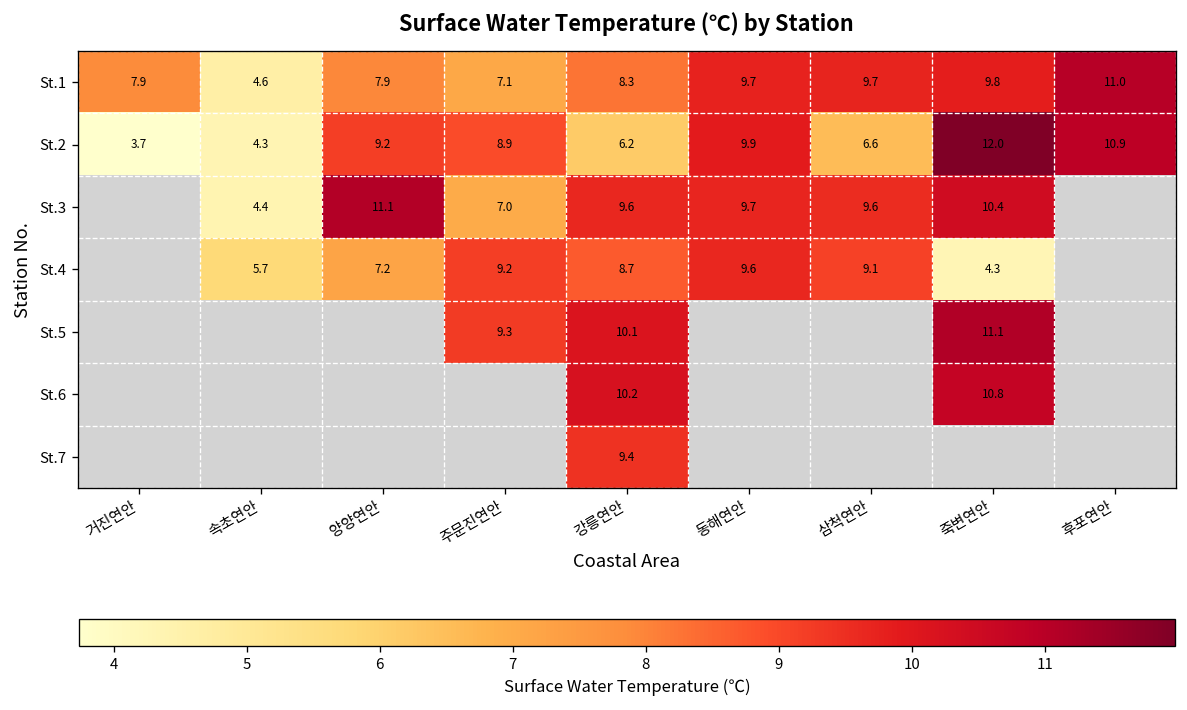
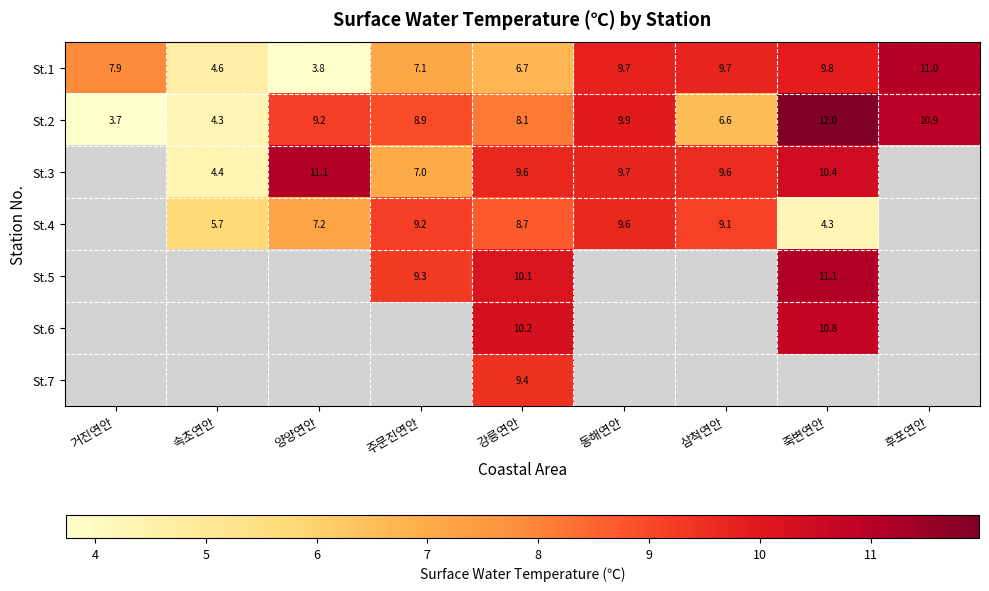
  {
    "St.1": {
      "거진연안": 7.9,
      "속초연안": 4.6,
-     "양양연안": 7.9,
+     "양양연안": 3.8,
      "주문진연안": 7.1,
-     "강릉연안": 8.3,
+     "강릉연안": 6.7,
      "동해연안": 9.7,
      "삼척연안": 9.7,
      "죽변연안": 9.8,
      "후포연안": 11.0
    },
    "St.2": {
      "거진연안": 3.7,
      "속초연안": 4.3,
      "양양연안": 9.2,
      "주문진연안": 8.9,
-     "강릉연안": 6.2,
+     "강릉연안": 8.1,
      "동해연안": 9.9,
      "삼척연안": 6.6,
      "죽변연안": 12.0,
      "후포연안": 10.9
    },
    "St.3": {
      "속초연안": 4.4,
      "양양연안": 11.1,
      "주문진연안": 7.0,
      "강릉연안": 9.6,
      "동해연안": 9.7,
      "삼척연안": 9.6,
      "죽변연안": 10.4
    },
    "St.4": {
      "속초연안": 5.7,
      "양양연안": 7.2,
      "주문진연안": 9.2,
      "강릉연안": 8.7,
      "동해연안": 9.6,
      "삼척연안": 9.1,
      "죽변연안": 4.3
    },
    "St.5": {
      "주문진연안": 9.3,
      "강릉연안": 10.1,
      "죽변연안": 11.1
    },
    "St.6": {
      "강릉연안": 10.2,
      "죽변연안": 10.8
    },
    "St.7": {
      "강릉연안": 9.4
    }
  }
